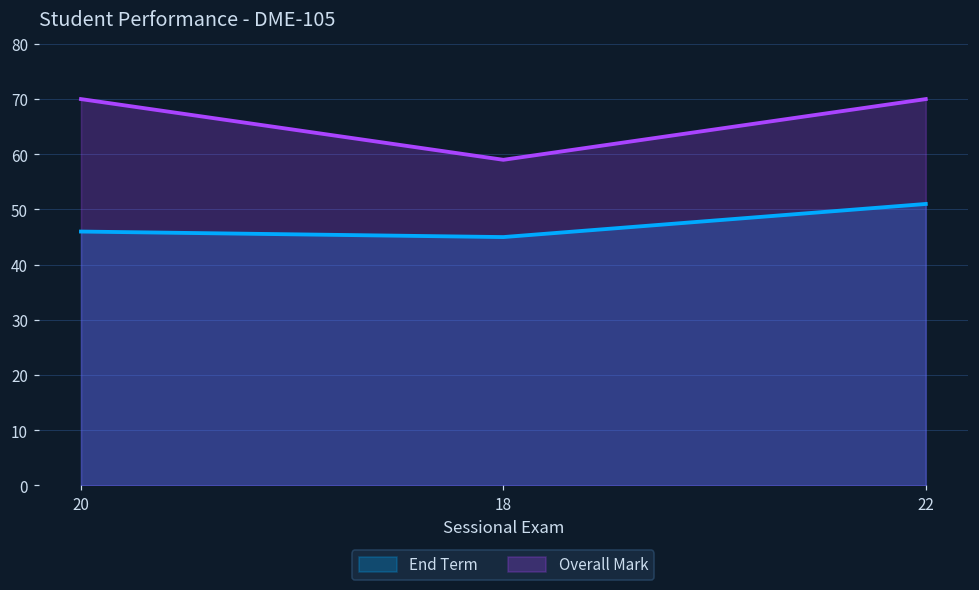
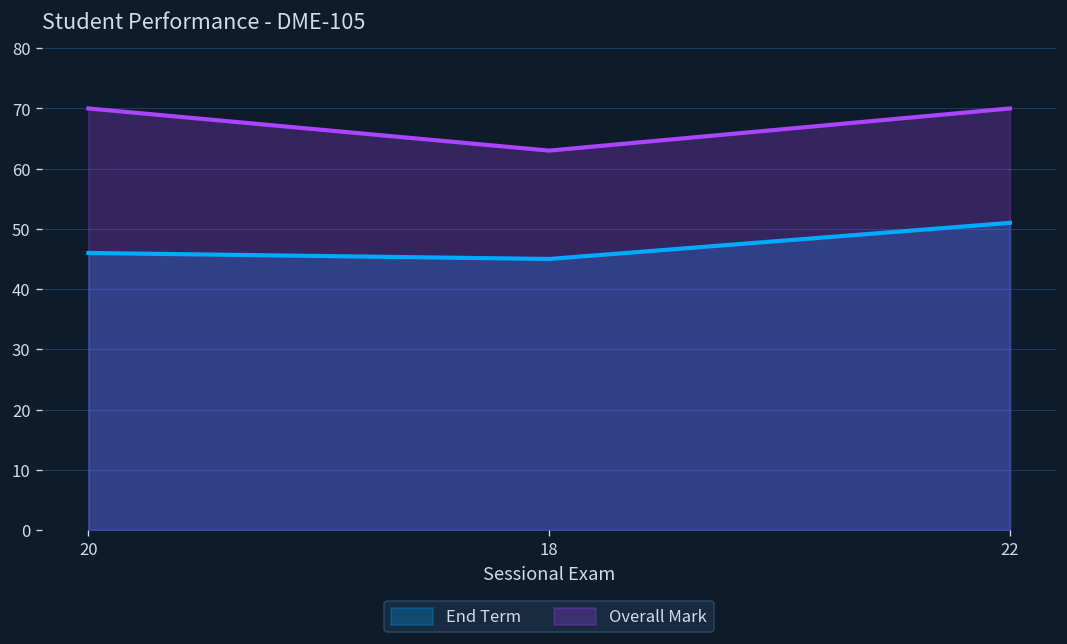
  {
    "End Term": {
      "20": 46,
      "18": 45,
      "22": 51
    },
    "Overall Mark": {
      "20": 70,
-     "18": 59,
+     "18": 63,
      "22": 70
    }
  }
